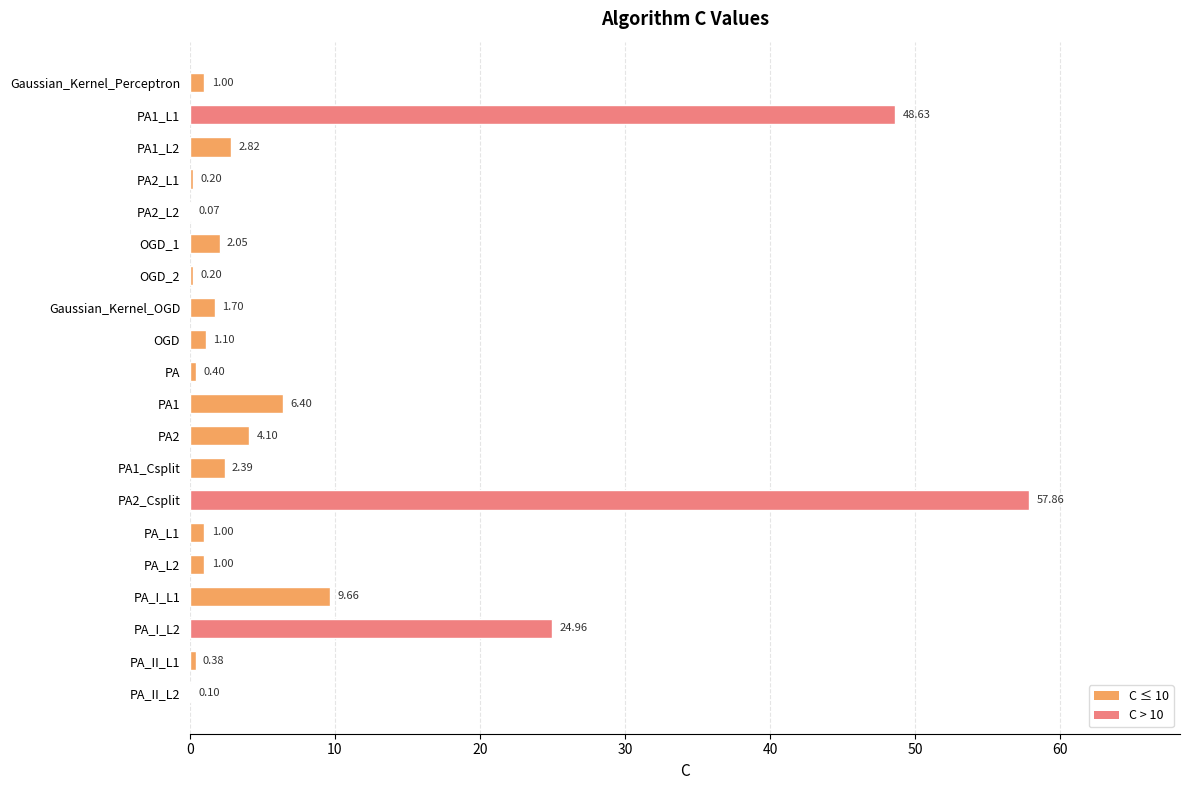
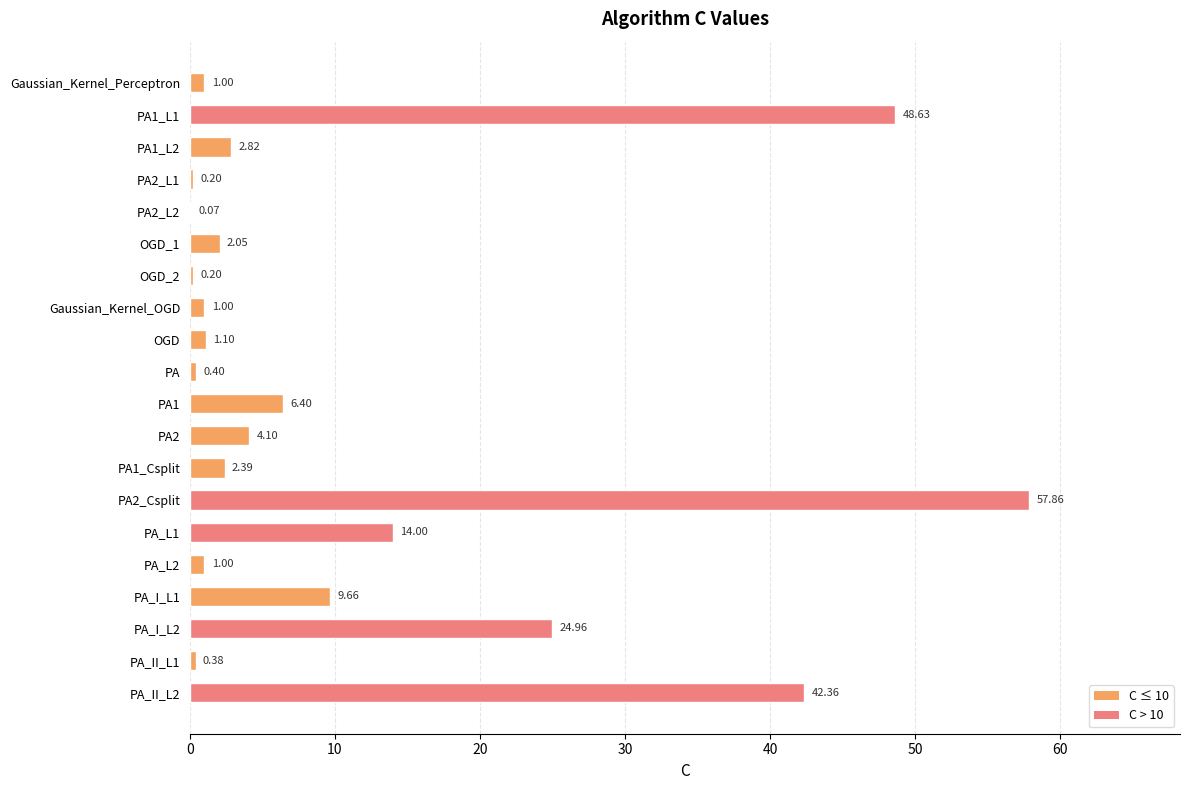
  {
    "Gaussian_Kernel_Perceptron": 1.00,
    "PA1_L1": 48.63,
    "PA1_L2": 2.82,
    "PA2_L1": 0.20,
    "PA2_L2": 0.07,
    "OGD_1": 2.05,
    "OGD_2": 0.20,
-   "Gaussian_Kernel_OGD": 1.70,
+   "Gaussian_Kernel_OGD": 1.00,
    "OGD": 1.10,
    "PA": 0.40,
    "PA1": 6.40,
    "PA2": 4.10,
    "PA1_Csplit": 2.39,
    "PA2_Csplit": 57.86,
-   "PA_L1": 1.00,
+   "PA_L1": 14.00,
    "PA_L2": 1.00,
    "PA_I_L1": 9.66,
    "PA_I_L2": 24.96,
    "PA_II_L1": 0.38,
-   "PA_II_L2": 0.10
+   "PA_II_L2": 42.36
  }
